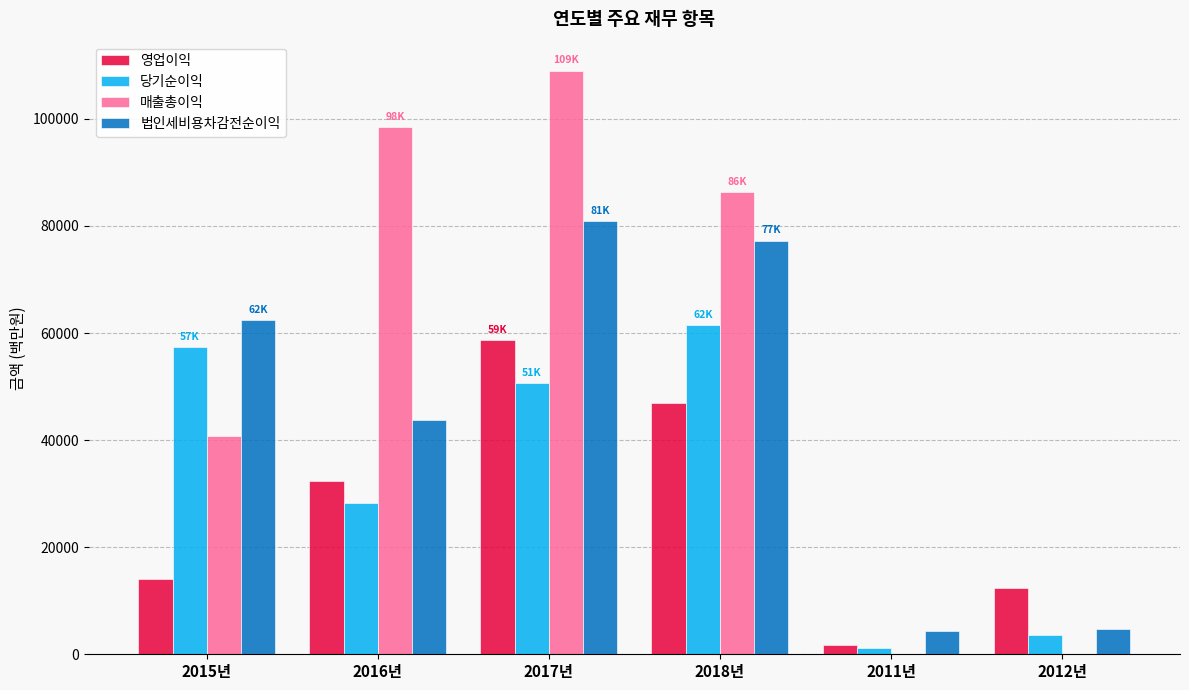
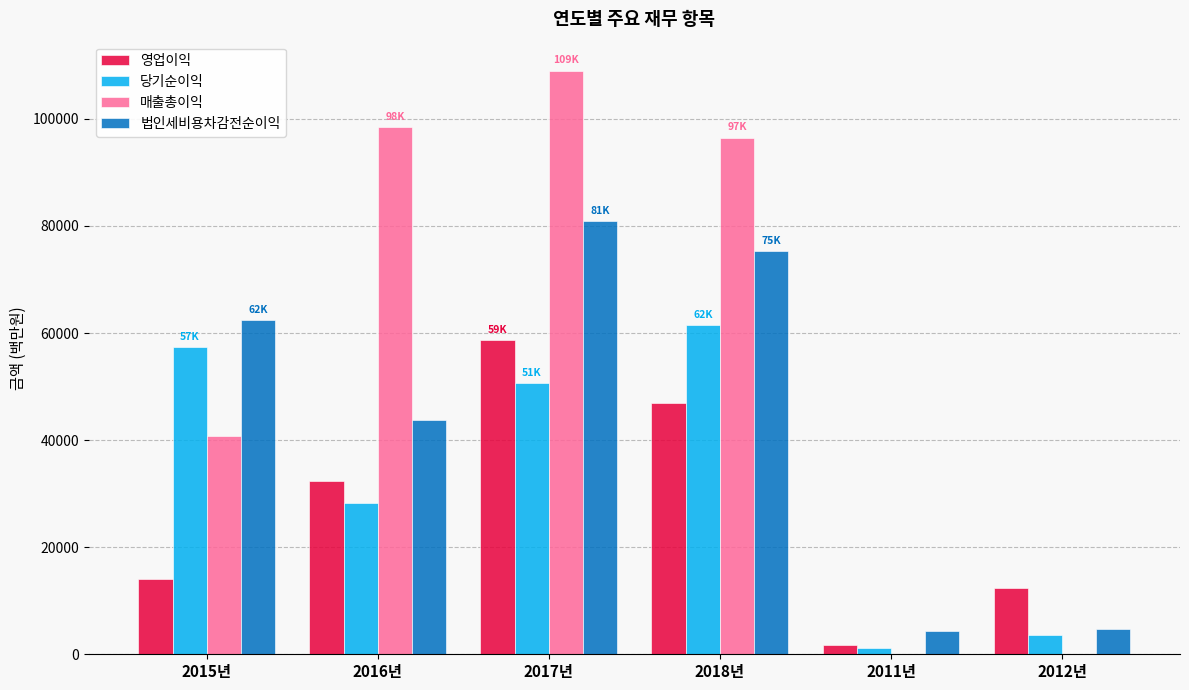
  {
    "영업이익": {
      "2017년": "59K"
    },
    "당기순이익": {
      "2015년": "57K",
      "2017년": "51K",
      "2018년": "62K"
    },
    "매출총이익": {
      "2016년": "98K",
      "2017년": "109K",
-     "2018년": "86K"
+     "2018년": "97K"
    },
    "법인세비용차감전순이익": {
      "2015년": "62K",
      "2017년": "81K",
-     "2018년": "77K"
+     "2018년": "75K"
    }
  }
